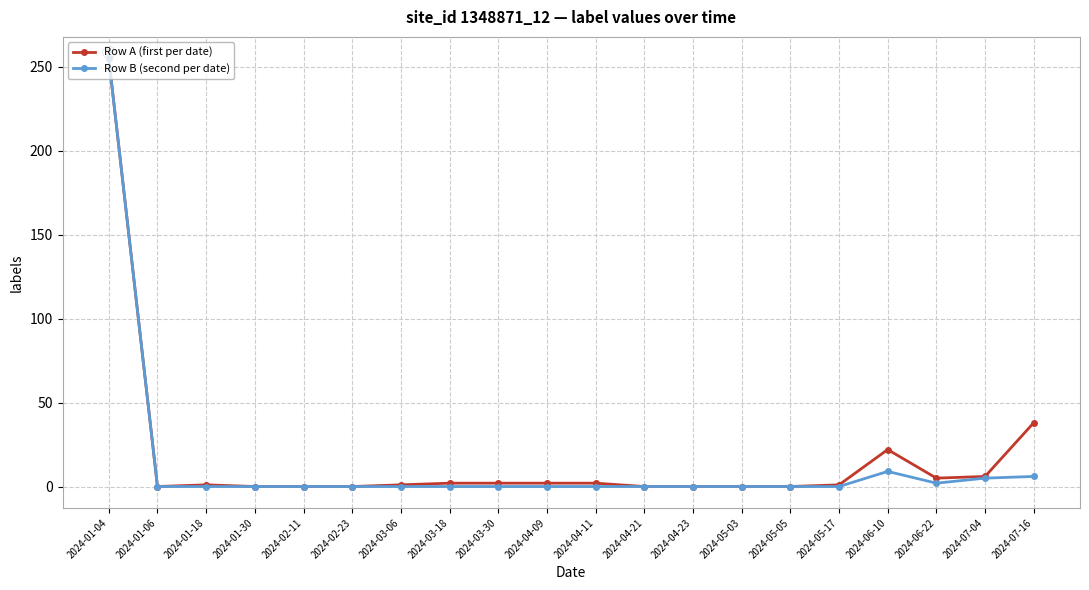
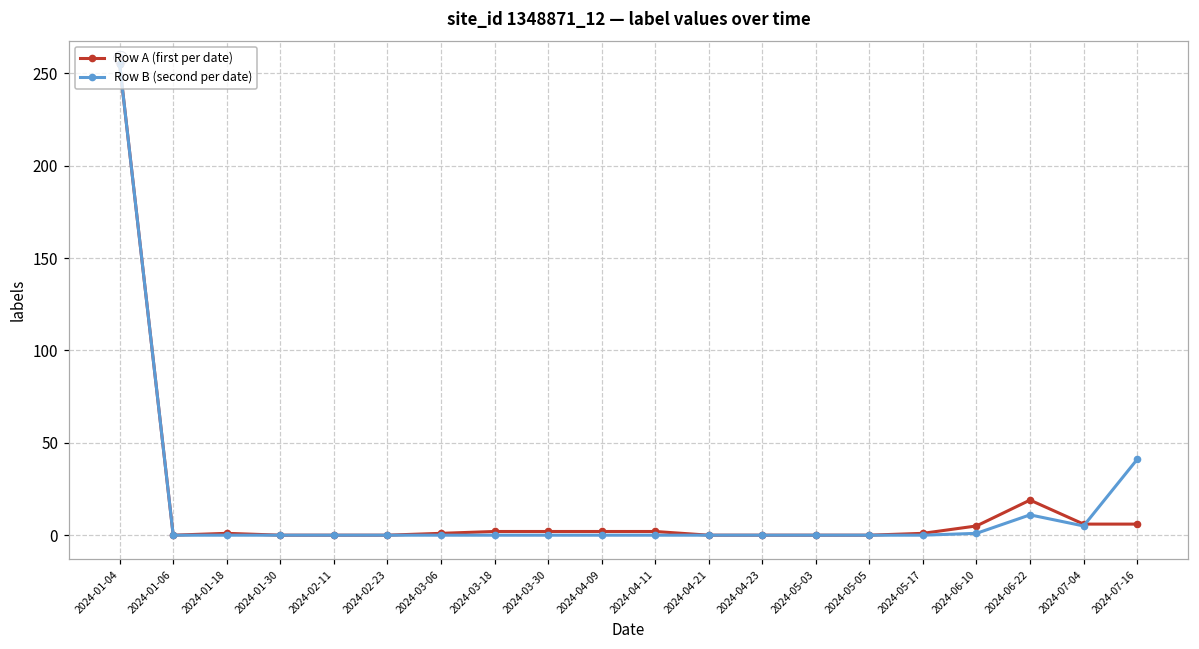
  {
    "Row A (first per date)": {
      "2024-03-18": 2,
      "2024-03-30": 2,
      "2024-04-09": 2,
      "2024-04-11": 2,
-     "2024-06-10": 22,
-     "2024-06-22": 5,
-     "2024-07-16": 38
+     "2024-06-10": 5,
+     "2024-06-22": 19,
+     "2024-07-16": 6
    },
    "Row B (second per date)": {
      "2024-03-18": 0,
      "2024-03-30": 0,
      "2024-04-09": 0,
      "2024-04-11": 0,
-     "2024-06-10": 9,
-     "2024-06-22": 2,
-     "2024-07-16": 6
+     "2024-06-10": 1,
+     "2024-06-22": 11,
+     "2024-07-16": 41
    }
  }
